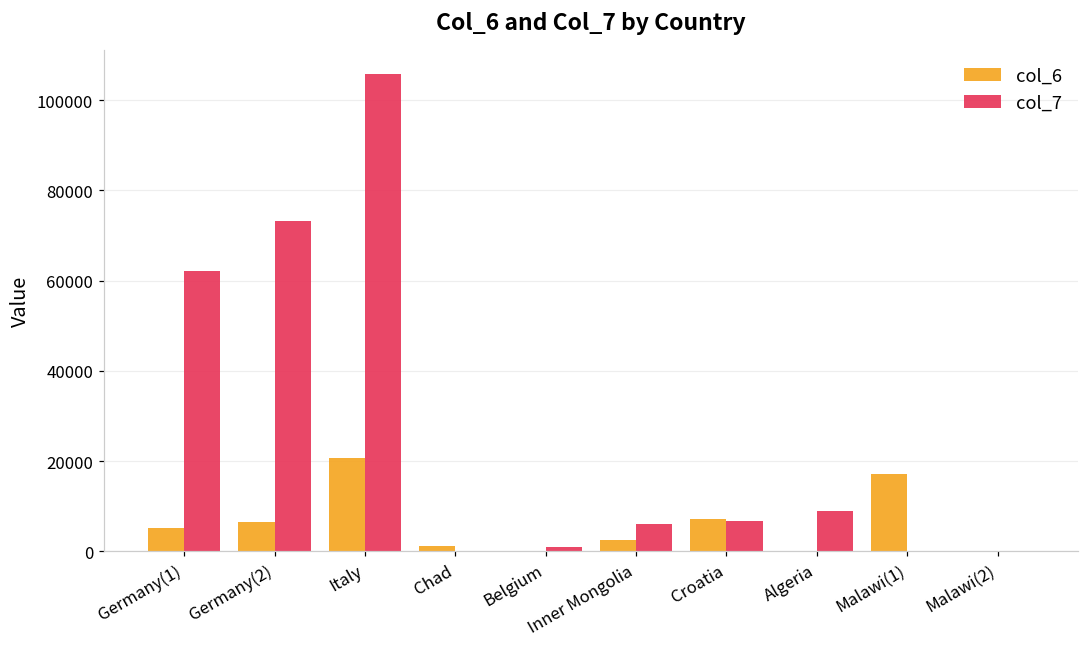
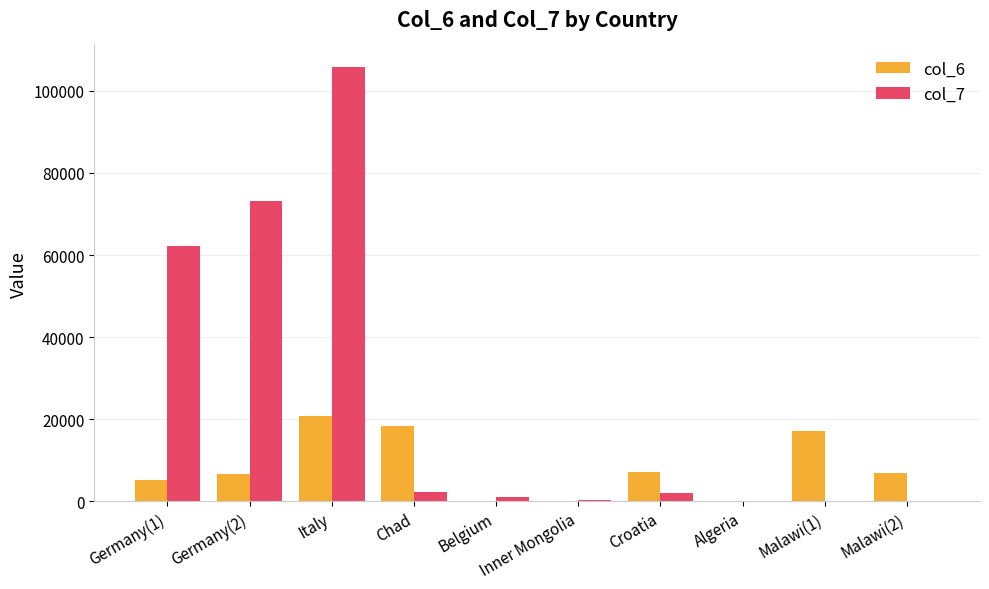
  {
    "col_6": {
      "Germany(1)": 5000,
      "Germany(2)": 7000,
      "Italy": 21000,
-     "Chad": 1000,
-     "Inner Mongolia": 3000,
+     "Chad": 18000,
+     "Inner Mongolia": 0,
      "Croatia": 7000,
      "Malawi(1)": 17000,
-     "Malawi(2)": 0
+     "Malawi(2)": 7000
    },
    "col_7": {
      "Germany(1)": 62000,
      "Germany(2)": 73000,
      "Italy": 106000,
-     "Chad": 0,
+     "Chad": 2000,
      "Belgium": 1000,
-     "Inner Mongolia": 6000,
-     "Croatia": 7000,
-     "Algeria": 9000,
+     "Inner Mongolia": 0,
+     "Croatia": 2000,
+     "Algeria": 0,
      "Malawi(1)": 0,
      "Malawi(2)": 0
    }
  }
